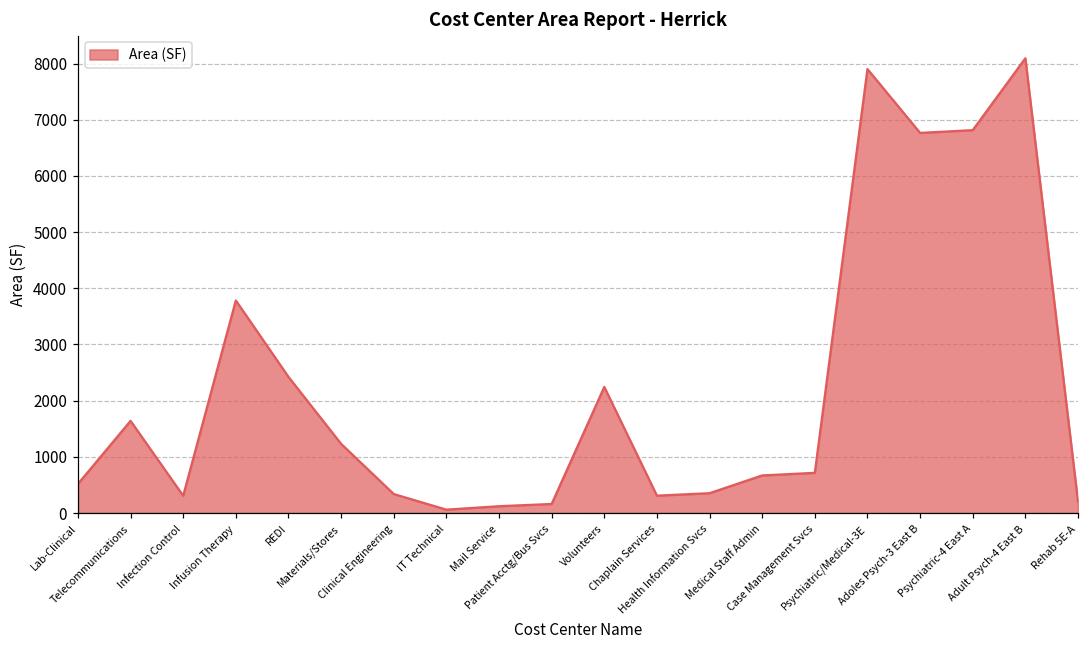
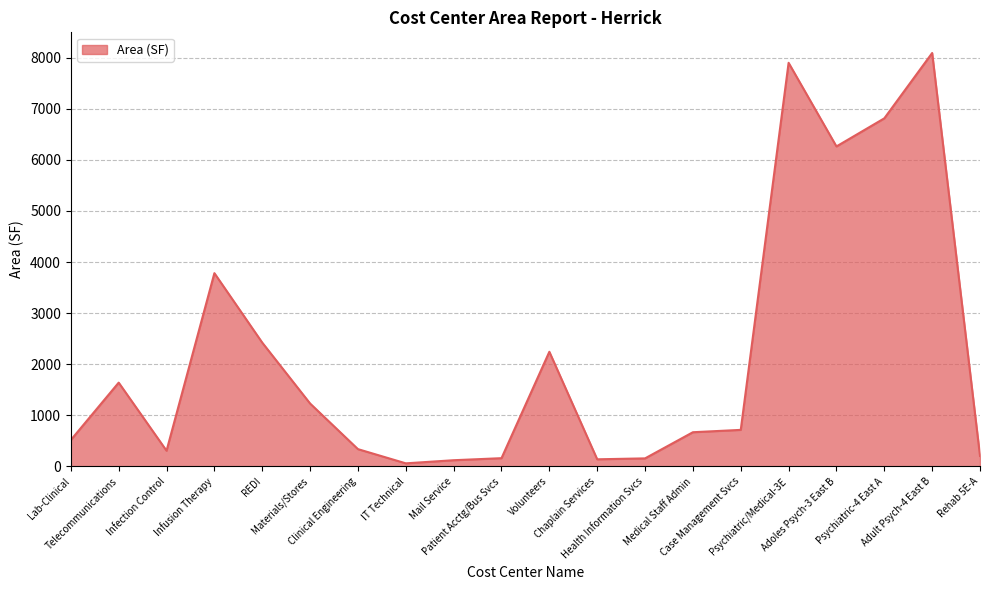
  {
    "Lab-Clinical": 500,
    "Telecommunications": 1600,
    "Infection Control": 300,
    "Infusion Therapy": 3800,
    "REDI": 2400,
    "Materials/Stores": 1200,
    "Clinical Engineering": 300,
    "IT Technical": 100,
    "Mail Service": 100,
    "Patient Acctg/Bus Svcs": 200,
    "Volunteers": 2200,
-   "Chaplain Services": 300,
-   "Health Information Svcs": 400,
+   "Chaplain Services": 100,
+   "Health Information Svcs": 200,
    "Medical Staff Admin": 700,
    "Case Management Svcs": 700,
    "Psychiatric/Medical-3E": 7900,
-   "Adoles Psych-3 East B": 6800,
+   "Adoles Psych-3 East B": 6300,
    "Psychiatric-4 East A": 6800,
    "Adult Psych-4 East B": 8100,
    "Rehab 5E-A": 200
  }
